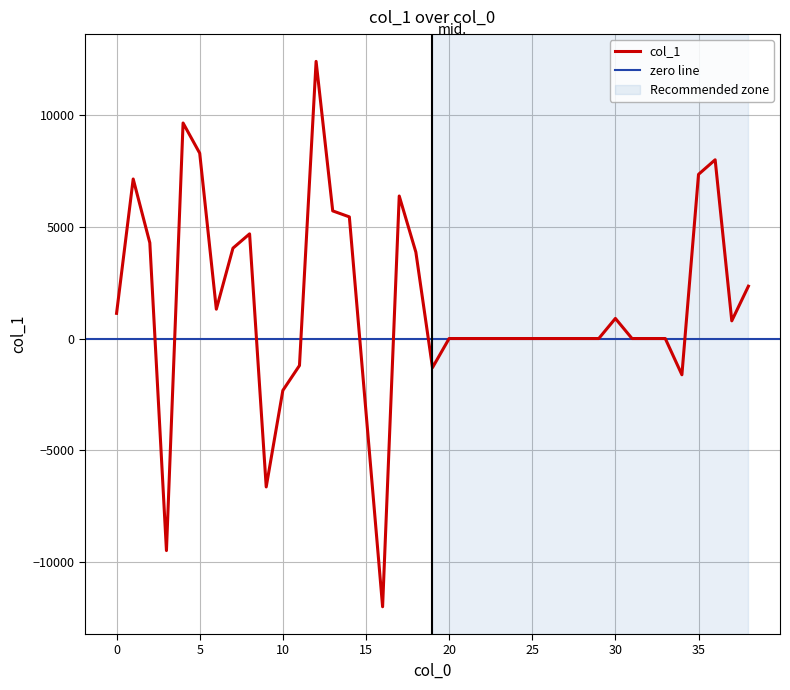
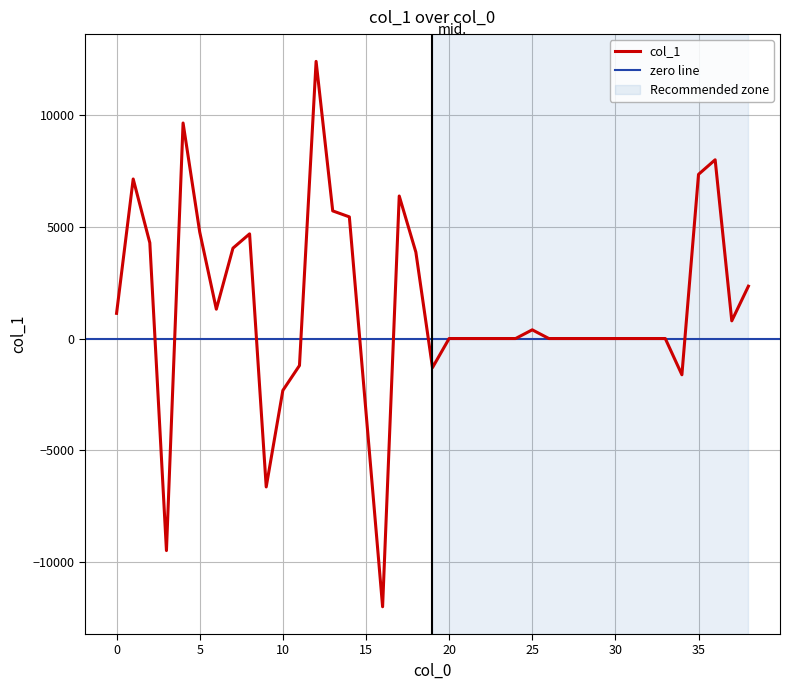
  {
    "0": 1100,
-   "5": 8300,
+   "5": 4800,
    "10": -2300,
    "15": -3300,
    "20": 0,
-   "25": 0,
-   "30": 900,
+   "25": 400,
+   "30": 0,
    "35": 7400
  }
